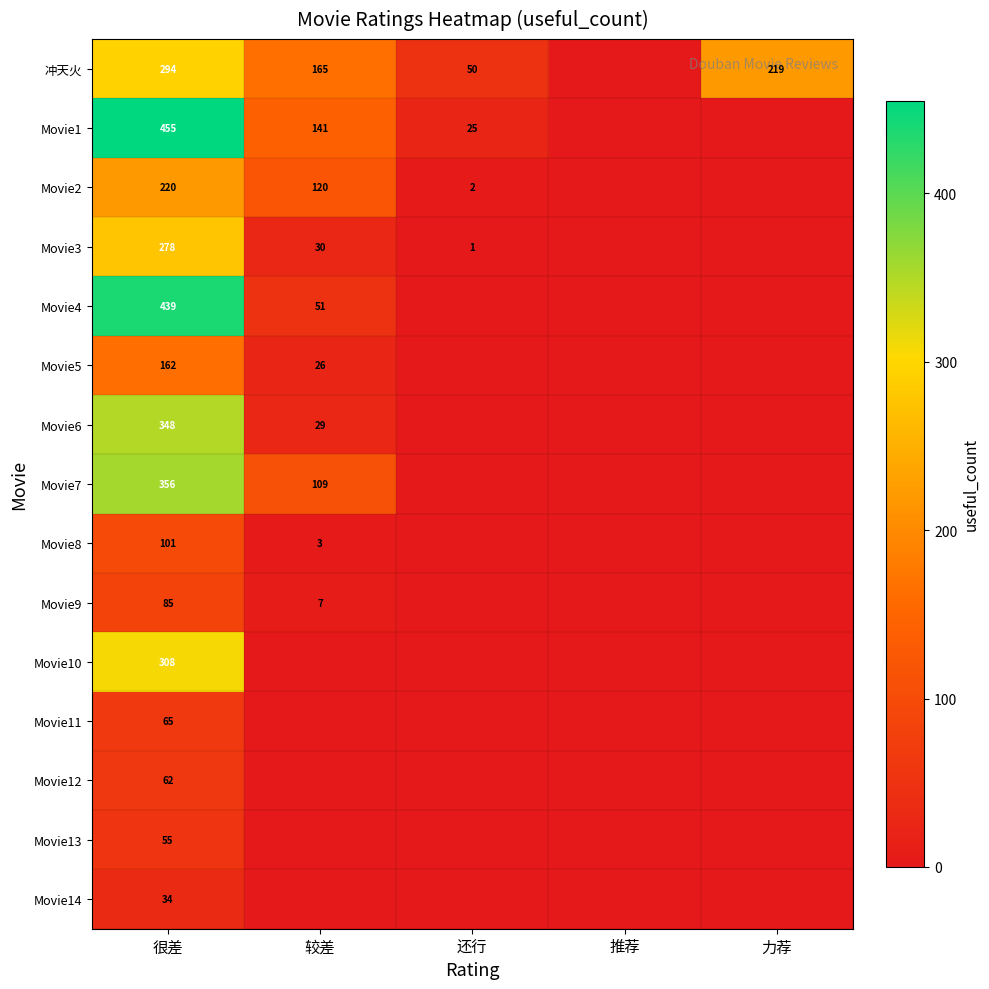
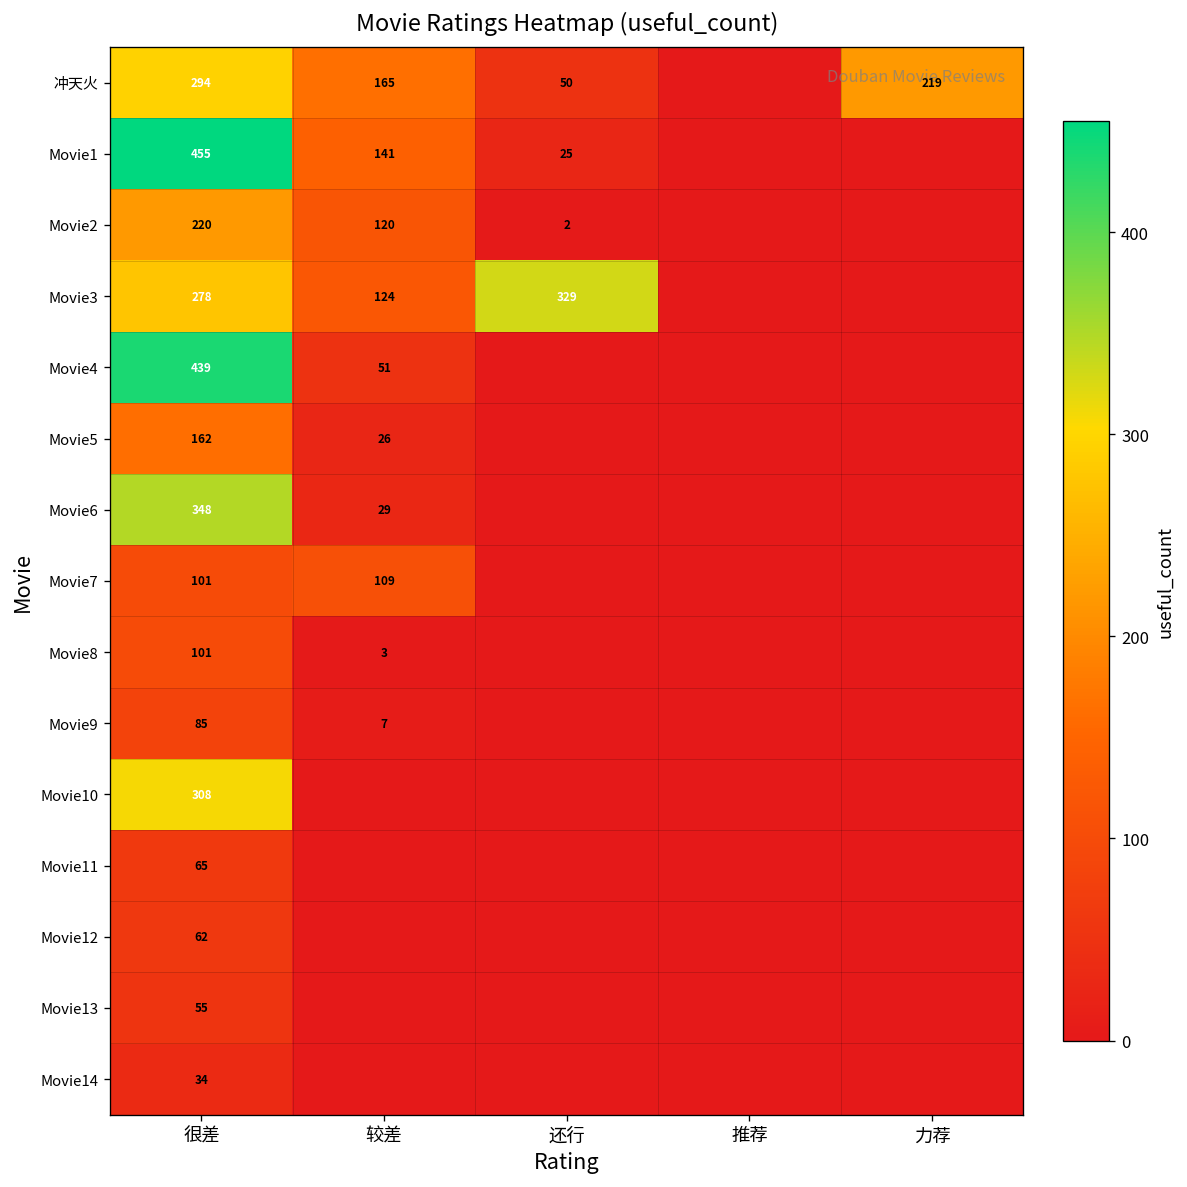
  {
    "冲天火": {
      "很差": 294,
      "较差": 165,
      "还行": 50
    },
    "Movie1": {
      "很差": 455,
      "较差": 141,
      "还行": 25
    },
    "Movie2": {
      "很差": 220,
      "较差": 120,
      "还行": 2
    },
    "Movie3": {
      "很差": 278,
-     "较差": 30,
-     "还行": 1
+     "较差": 124,
+     "还行": 329
    },
    "Movie4": {
      "很差": 439,
      "较差": 51
    },
    "Movie5": {
      "很差": 162,
      "较差": 26
    },
    "Movie6": {
      "很差": 348,
      "较差": 29
    },
    "Movie7": {
-     "很差": 356,
+     "很差": 101,
      "较差": 109
    },
    "Movie8": {
      "很差": 101,
      "较差": 3
    },
    "Movie9": {
      "很差": 85,
      "较差": 7
    },
    "Movie10": {
      "很差": 308
    },
    "Movie11": {
      "很差": 65
    },
    "Movie12": {
      "很差": 62
    },
    "Movie13": {
      "很差": 55
    },
    "Movie14": {
      "很差": 34
    }
  }
